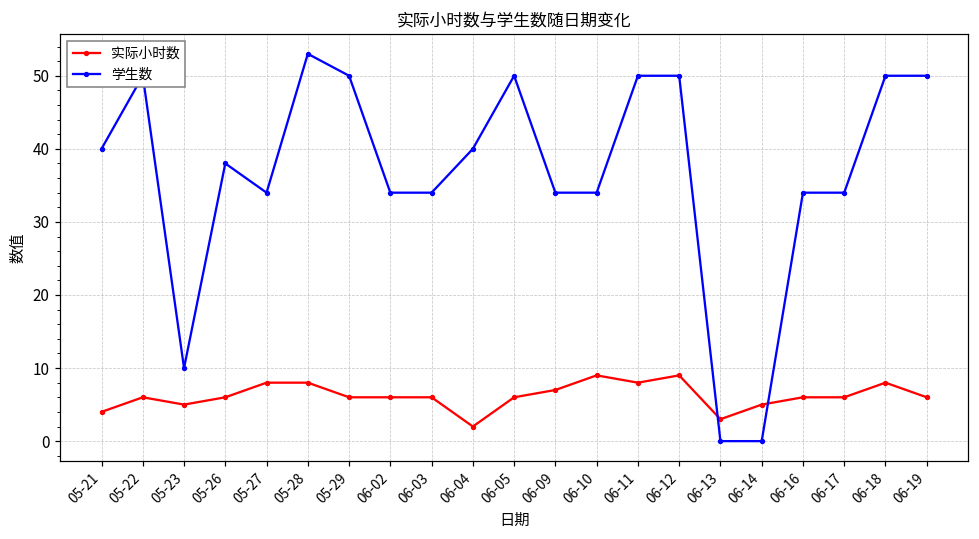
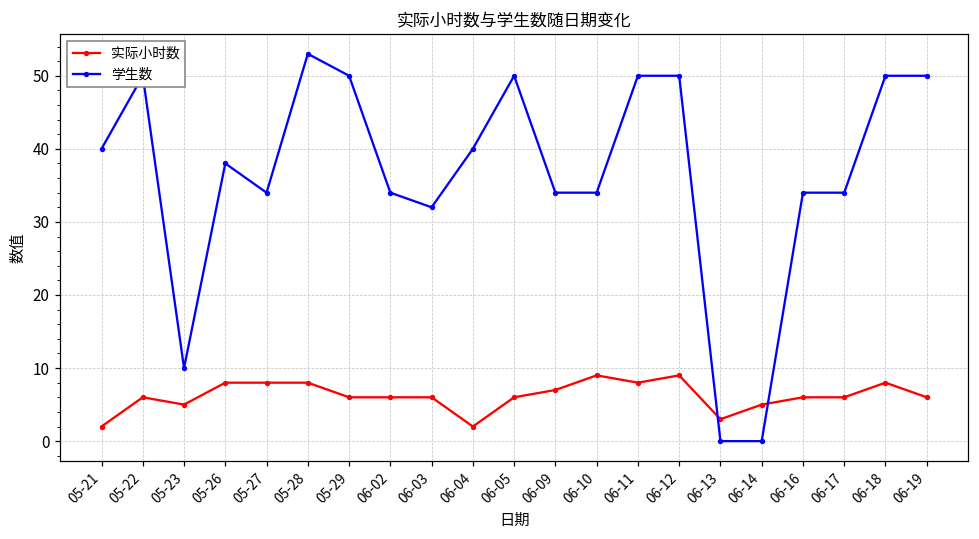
  {
    "实际小时数": {
-     "05-21": 4,
+     "05-21": 2,
      "05-22": 6,
      "05-23": 5,
-     "05-26": 6,
+     "05-26": 8,
      "05-27": 8,
      "05-28": 8,
      "05-29": 6,
      "06-02": 6,
      "06-03": 6,
      "06-04": 2,
      "06-05": 6,
      "06-09": 7,
      "06-10": 9,
      "06-11": 8,
      "06-12": 9,
      "06-13": 3,
      "06-14": 5,
      "06-16": 6,
      "06-17": 6,
      "06-18": 8,
      "06-19": 6
    },
    "学生数": {
      "05-21": 40,
      "05-23": 10,
      "05-26": 38,
      "05-27": 34,
      "05-28": 53,
      "05-29": 50,
      "06-02": 34,
-     "06-03": 34,
+     "06-03": 32,
      "06-04": 40,
      "06-05": 50,
      "06-09": 34,
      "06-10": 34,
      "06-11": 50,
      "06-12": 50,
      "06-13": 0,
      "06-14": 0,
      "06-16": 34,
      "06-17": 34,
      "06-18": 50,
      "06-19": 50
    }
  }
